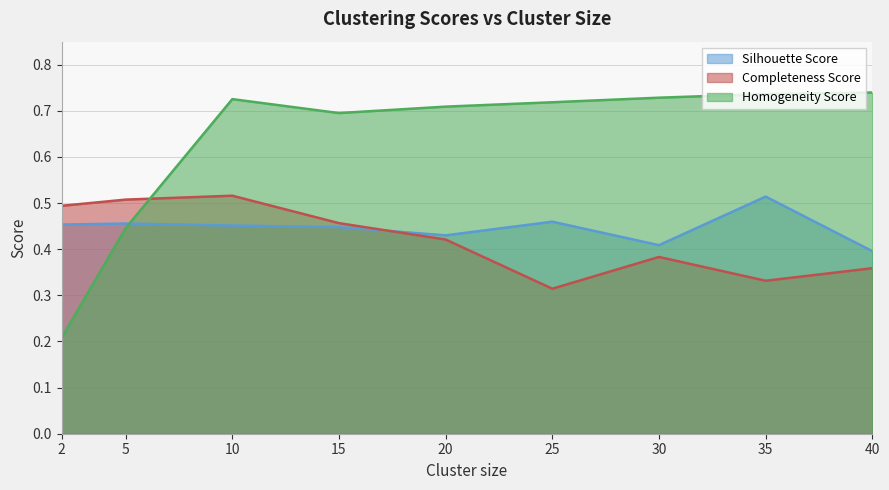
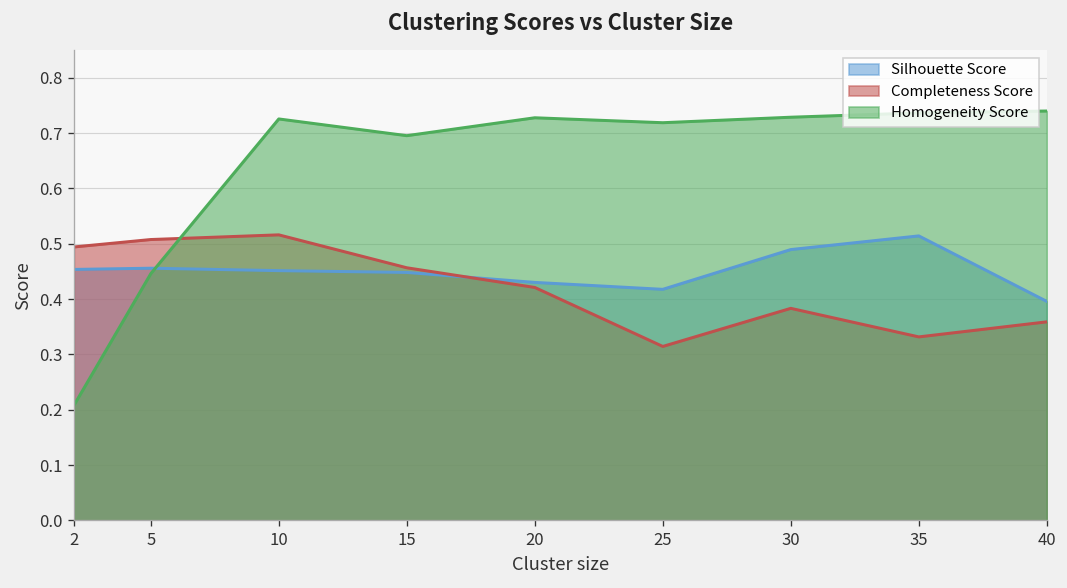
  {
    "Silhouette Score": {
      "2": 0.45,
      "5": 0.46,
      "10": 0.45,
      "15": 0.45,
      "20": 0.43,
-     "25": 0.46,
-     "30": 0.41,
+     "25": 0.42,
+     "30": 0.49,
      "35": 0.51,
      "40": 0.40
    },
    "Completeness Score": {
      "2": 0.49,
      "5": 0.51,
      "10": 0.52,
      "15": 0.46,
      "20": 0.42,
      "25": 0.31,
      "30": 0.38,
      "35": 0.33,
      "40": 0.36
    },
    "Homogeneity Score": {
      "2": 0.21,
      "5": 0.45,
      "10": 0.73,
      "15": 0.70,
-     "20": 0.71,
+     "20": 0.73,
      "25": 0.72,
      "30": 0.73,
      "40": 0.74
    }
  }
